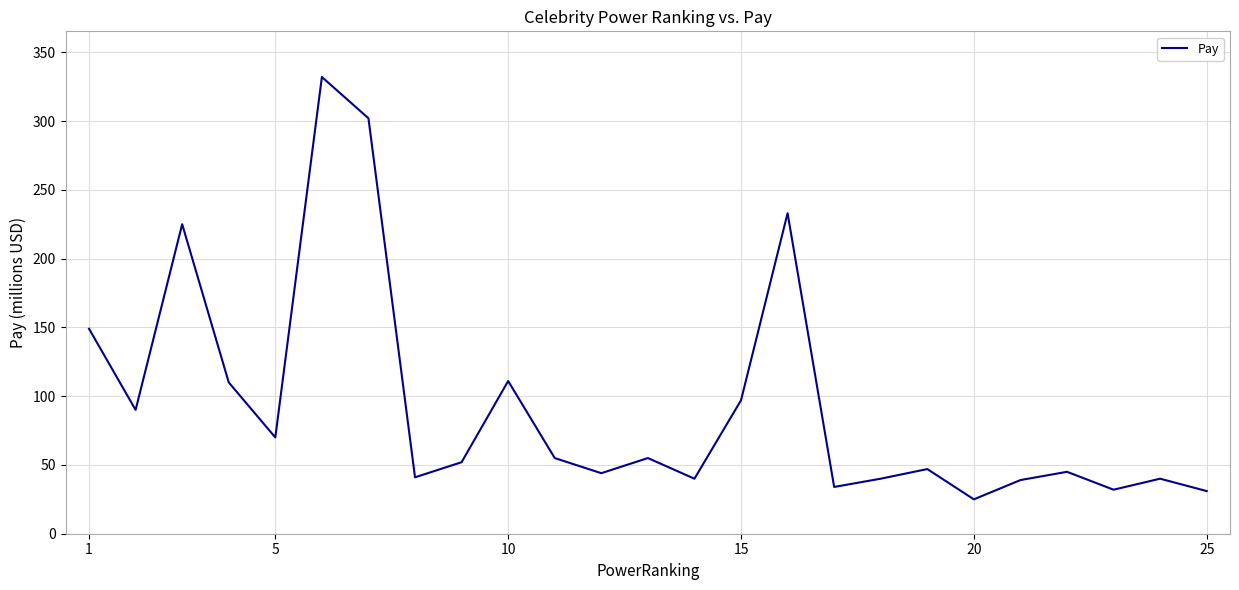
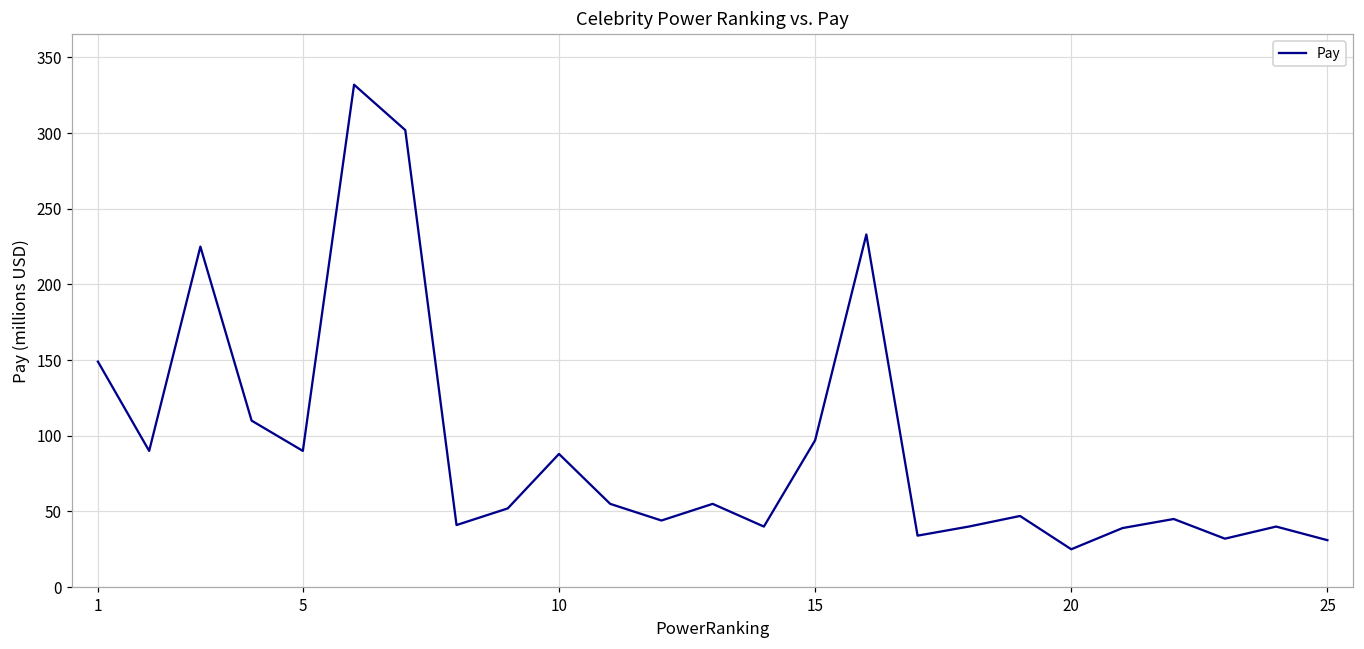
  {
    "1": 149,
-   "5": 70,
-   "10": 111,
+   "5": 90,
+   "10": 88,
    "15": 97,
    "20": 25,
    "25": 31
  }
